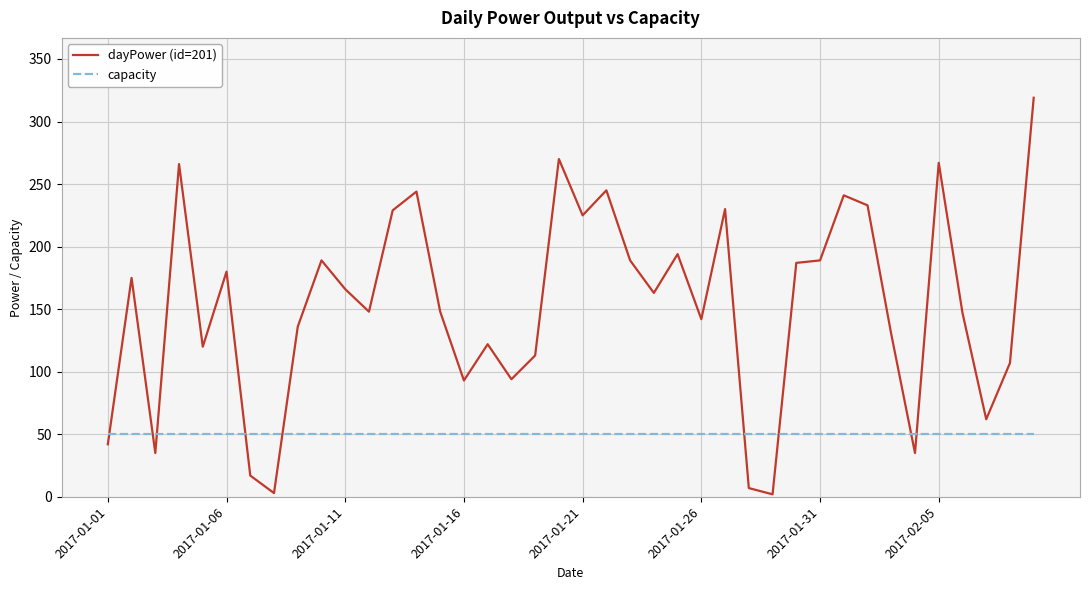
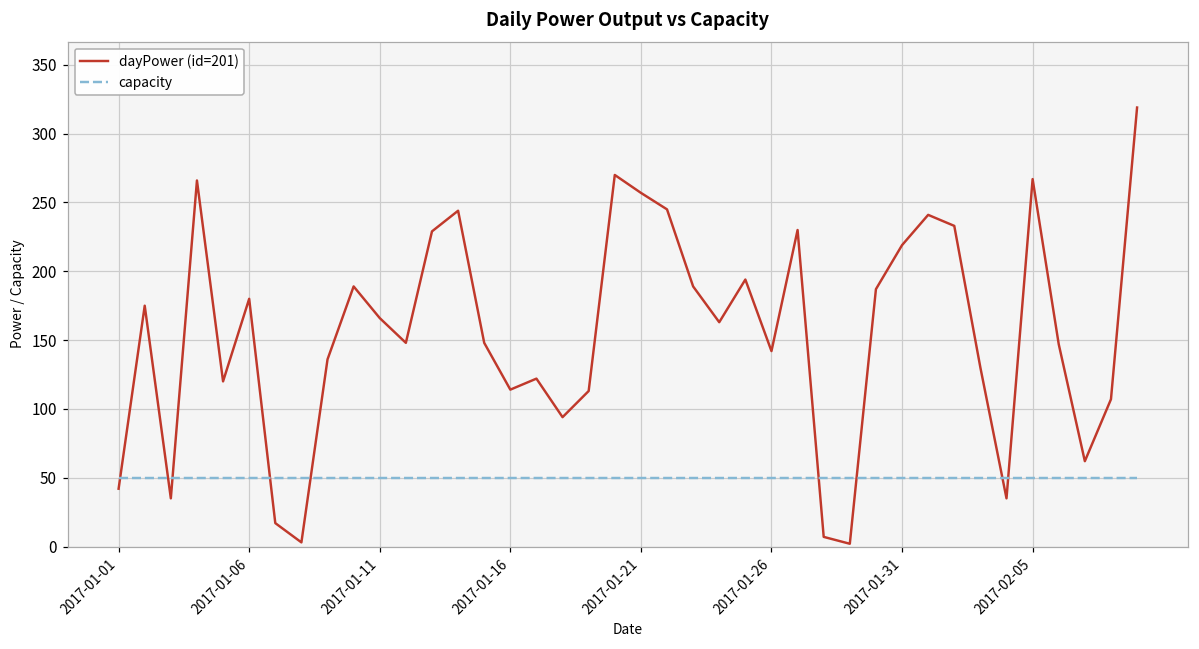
  {
    "dayPower (id=201)": {
      "2017-01-01": 42,
      "2017-01-06": 180,
      "2017-01-11": 166,
-     "2017-01-16": 93,
-     "2017-01-21": 225,
+     "2017-01-16": 114,
+     "2017-01-21": 257,
      "2017-01-26": 142,
-     "2017-01-31": 189,
+     "2017-01-31": 219,
      "2017-02-05": 267
    },
    "capacity": {
      "2017-01-01": 50,
      "2017-01-06": 50,
      "2017-01-11": 50,
      "2017-01-16": 50,
      "2017-01-21": 50,
      "2017-01-26": 50,
      "2017-01-31": 50,
      "2017-02-05": 50
    }
  }
